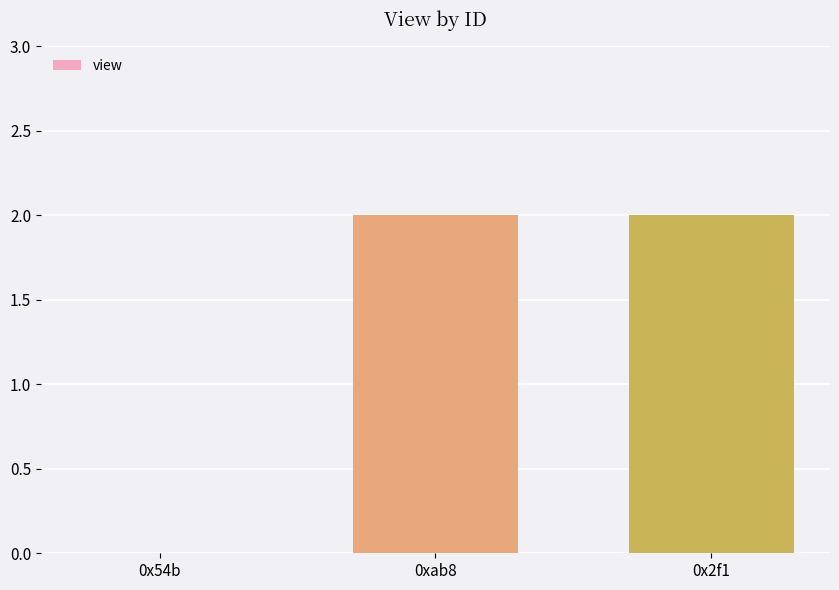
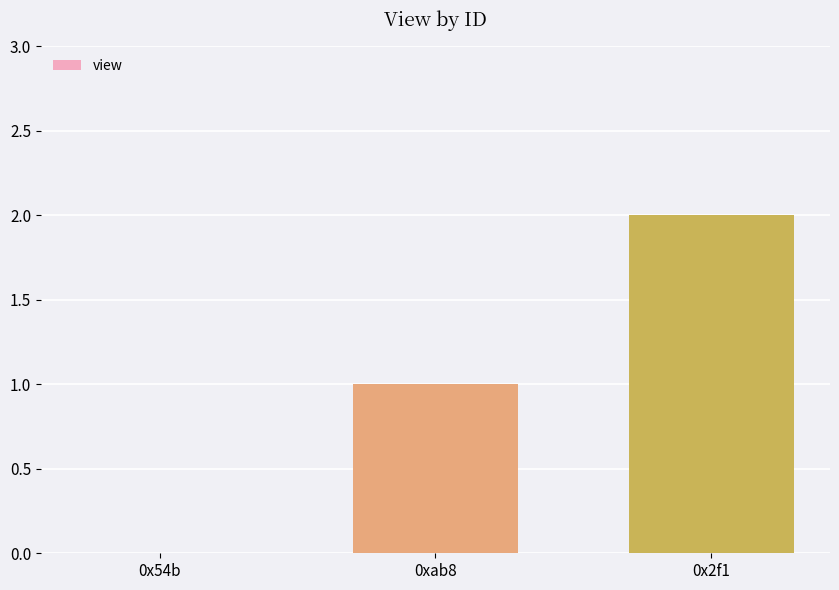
  {
    "0x54b": 0,
-   "0xab8": 2,
+   "0xab8": 1,
    "0x2f1": 2
  }
